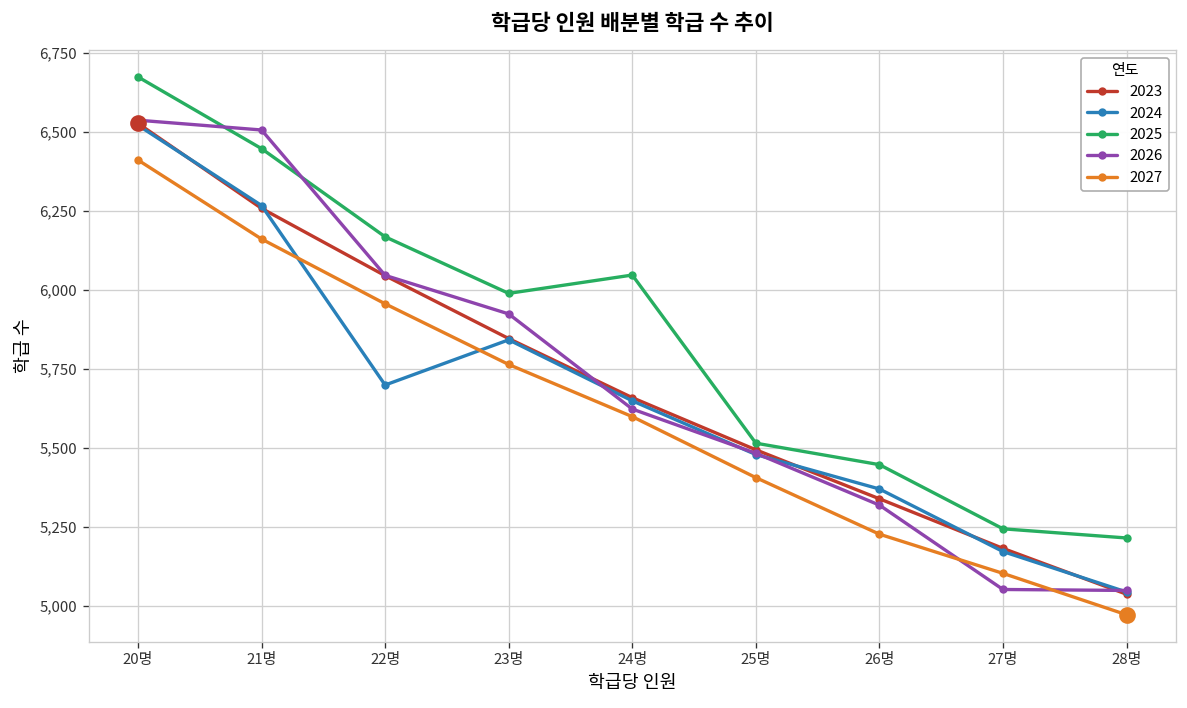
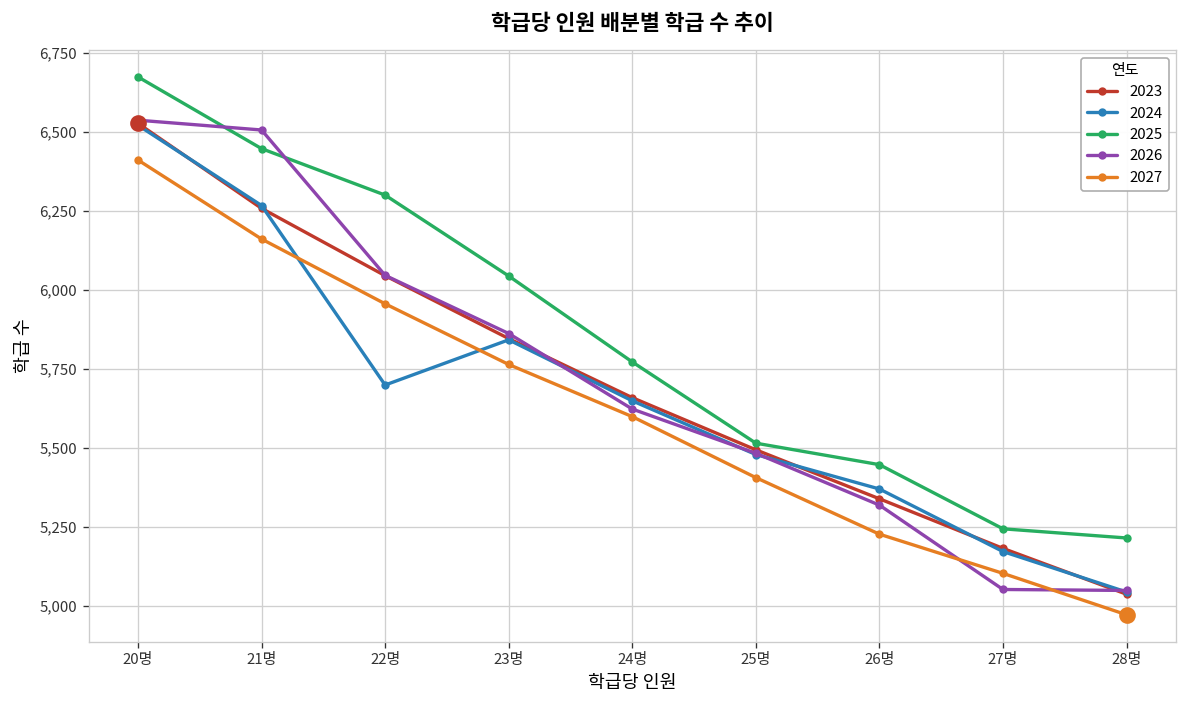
  {
    "2024": {
      "22명": "5,700",
      "24명": "5,650",
      "26명": "5,370",
      "27명": "5,170"
    },
    "2025": {
      "20명": "6,670",
      "21명": "6,450",
-     "22명": "6,170",
-     "23명": "5,990",
-     "24명": "6,050",
+     "22명": "6,300",
+     "23명": "6,040",
+     "24명": "5,770",
      "25명": "5,520",
      "26명": "5,450",
      "27명": "5,240",
      "28명": "5,220"
    },
    "2026": {
      "20명": "6,540",
      "21명": "6,510",
-     "23명": "5,920",
+     "23명": "5,860",
      "24명": "5,620",
      "26명": "5,320",
      "27명": "5,050"
    }
  }
